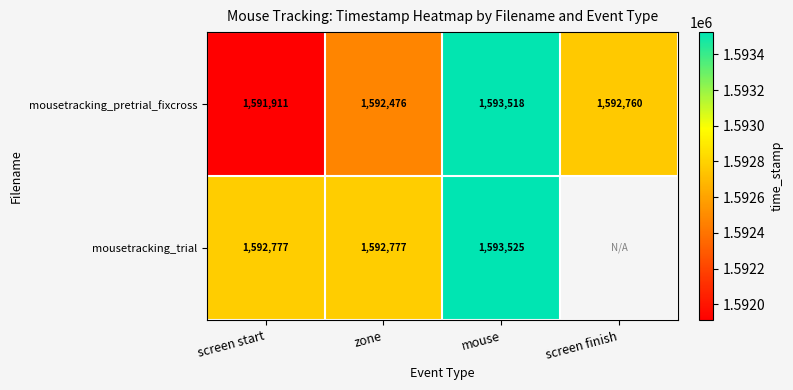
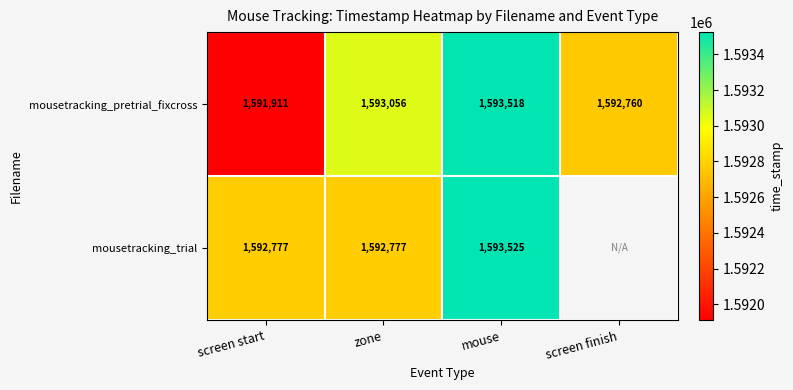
  {
    "mousetracking_pretrial_fixcross": {
      "screen start": "1,591,911",
-     "zone": "1,592,476",
+     "zone": "1,593,056",
      "mouse": "1,593,518",
      "screen finish": "1,592,760"
    },
    "mousetracking_trial": {
      "screen start": "1,592,777",
      "zone": "1,592,777",
      "mouse": "1,593,525"
    }
  }
